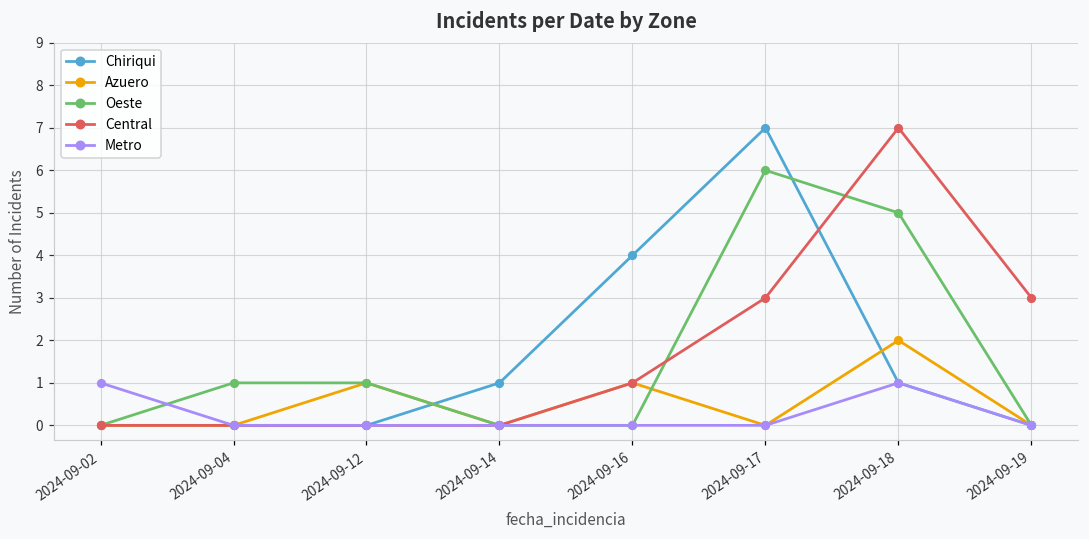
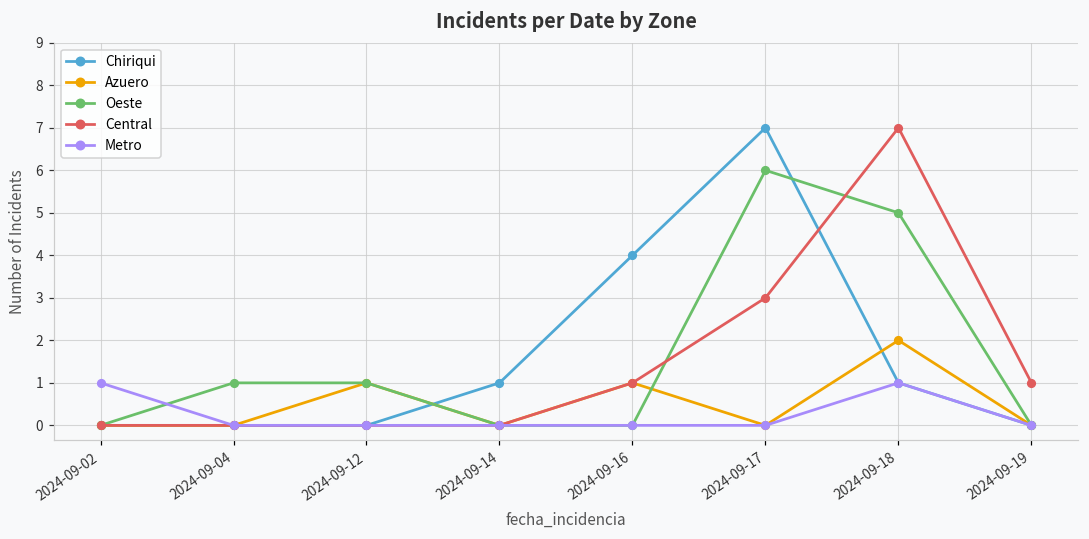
  {
    "Chiriqui": {
      "2024-09-14": 1,
      "2024-09-16": 4,
      "2024-09-17": 7
    },
    "Azuero": {
      "2024-09-18": 2
    },
    "Oeste": {
      "2024-09-04": 1,
      "2024-09-17": 6,
      "2024-09-18": 5
    },
    "Central": {
      "2024-09-17": 3,
      "2024-09-18": 7,
-     "2024-09-19": 3
+     "2024-09-19": 1
    },
    "Metro": {
      "2024-09-02": 1
    }
  }
